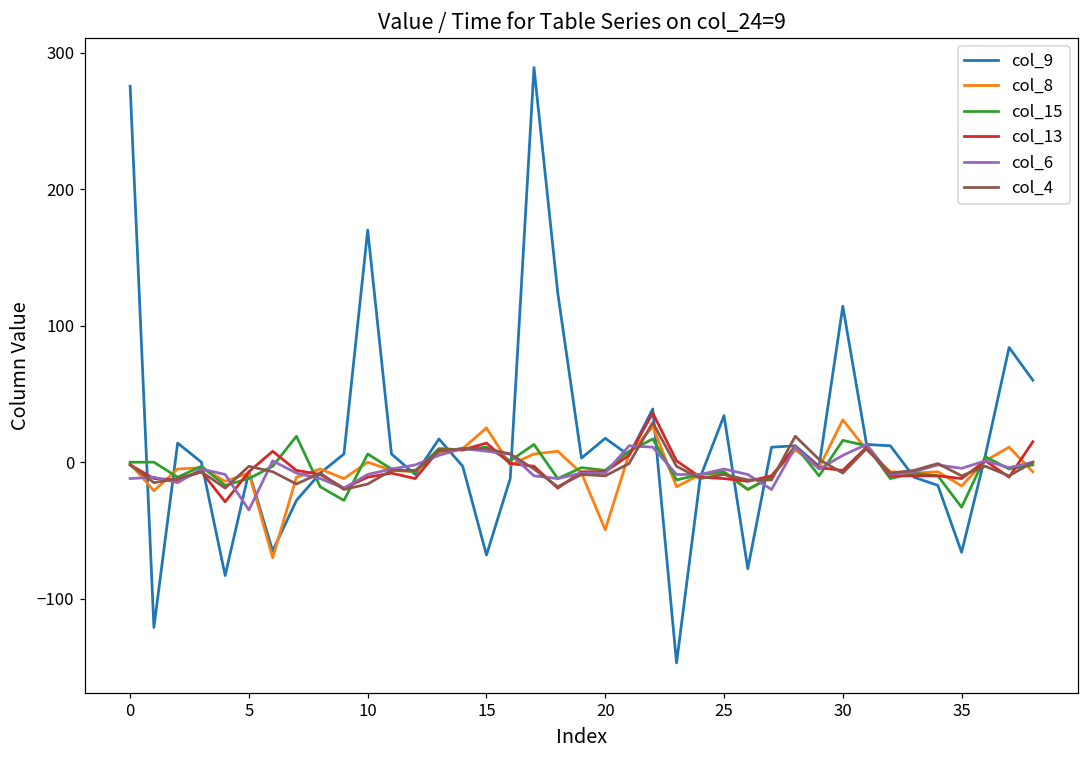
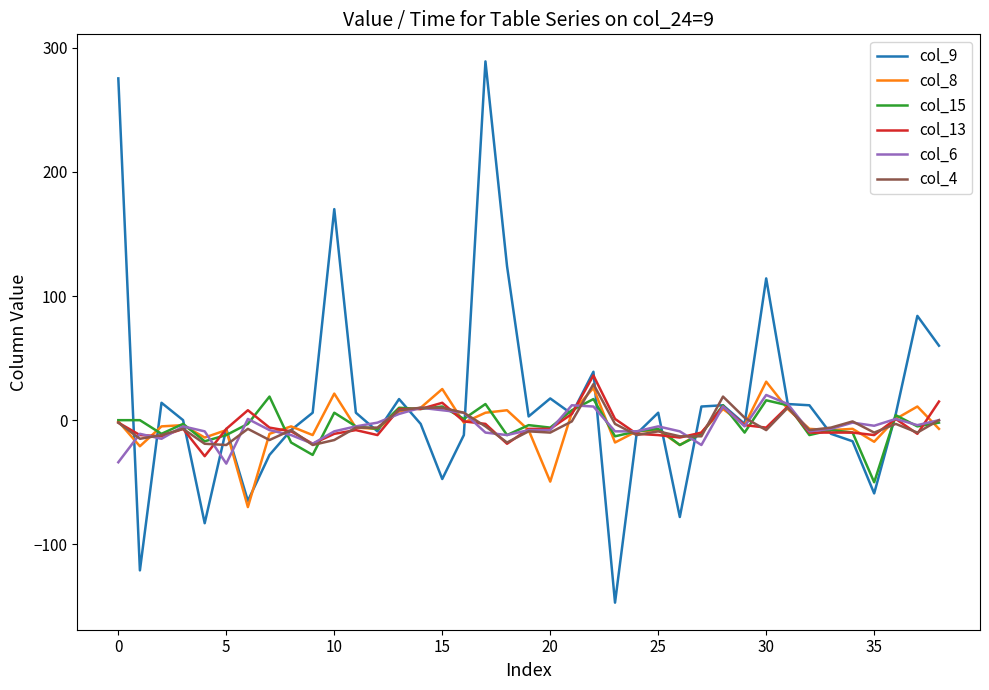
  {
    "col_9": {
      "0": 275,
      "10": 170,
-     "15": -68,
+     "15": -47,
      "20": 18,
-     "25": 34,
+     "25": 6,
      "30": 114,
-     "35": -66
+     "35": -59
    },
    "col_8": {
-     "10": 0,
+     "10": 21,
      "15": 25,
      "20": -50,
      "30": 31,
      "35": -17
    },
    "col_15": {
      "5": -12,
      "10": 6,
      "30": 16,
-     "35": -33
+     "35": -50
    },
    "col_13": {
      "15": 14,
      "25": -12
    },
    "col_6": {
-     "0": -12,
+     "0": -34,
      "5": -35,
-     "30": 5,
+     "30": 20,
      "35": -5
    },
    "col_4": {
-     "5": -3,
+     "5": -20,
      "10": -16
    }
  }
